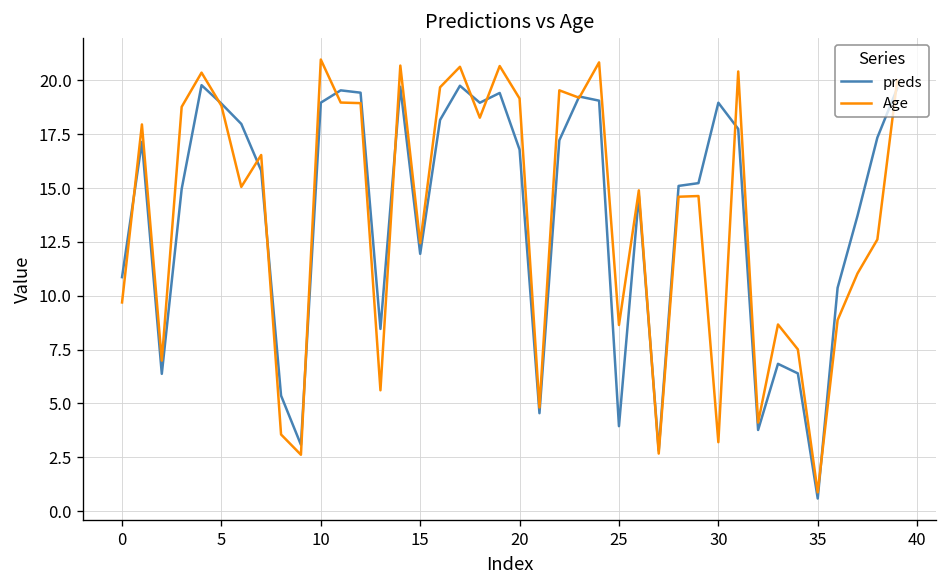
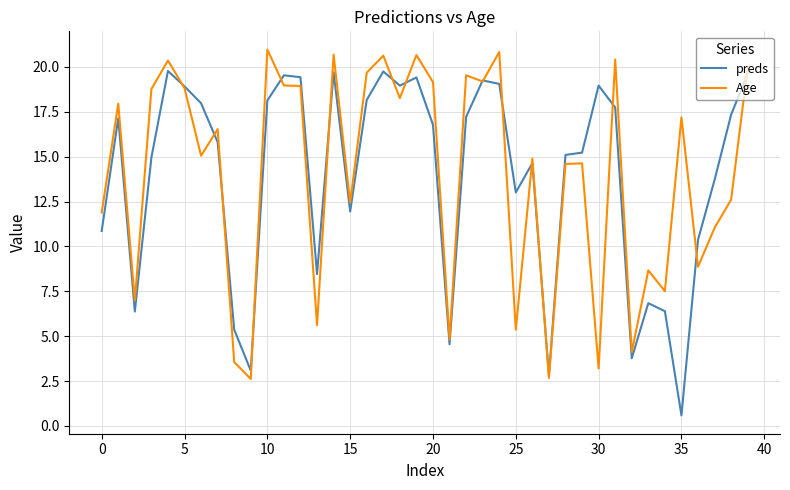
  {
    "preds": {
      "0": 10.9,
-     "10": 19.0,
+     "10": 18.1,
      "15": 11.9,
      "20": 16.8,
-     "25": 3.9,
+     "25": 13.0,
      "30": 19.0,
      "35": 0.6
    },
    "Age": {
-     "0": 9.7,
+     "0": 11.9,
      "10": 21.0,
      "15": 12.4,
      "20": 19.2,
-     "25": 8.6,
+     "25": 5.4,
      "30": 3.2,
-     "35": 0.9
+     "35": 17.2
    }
  }
